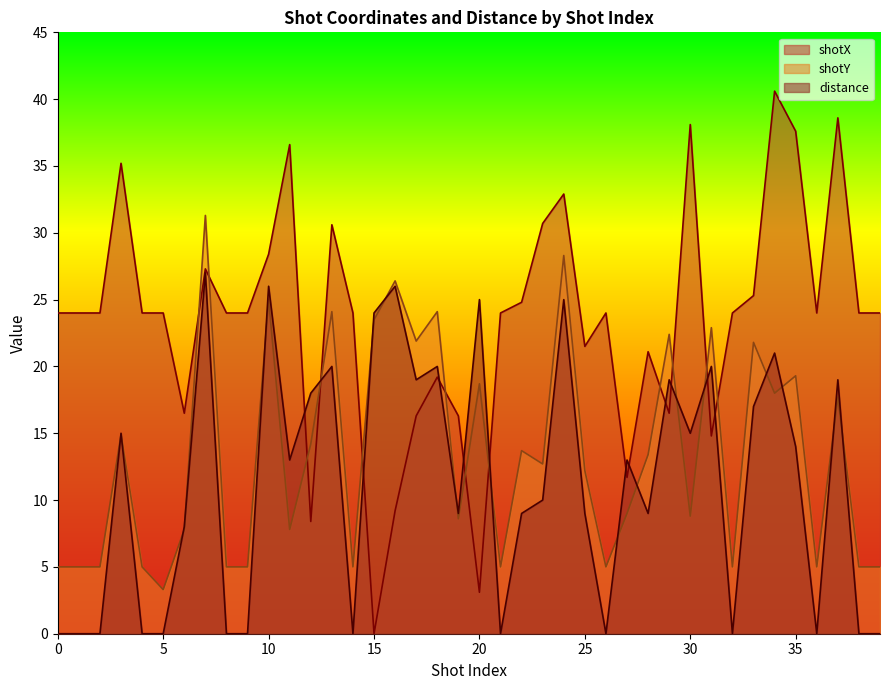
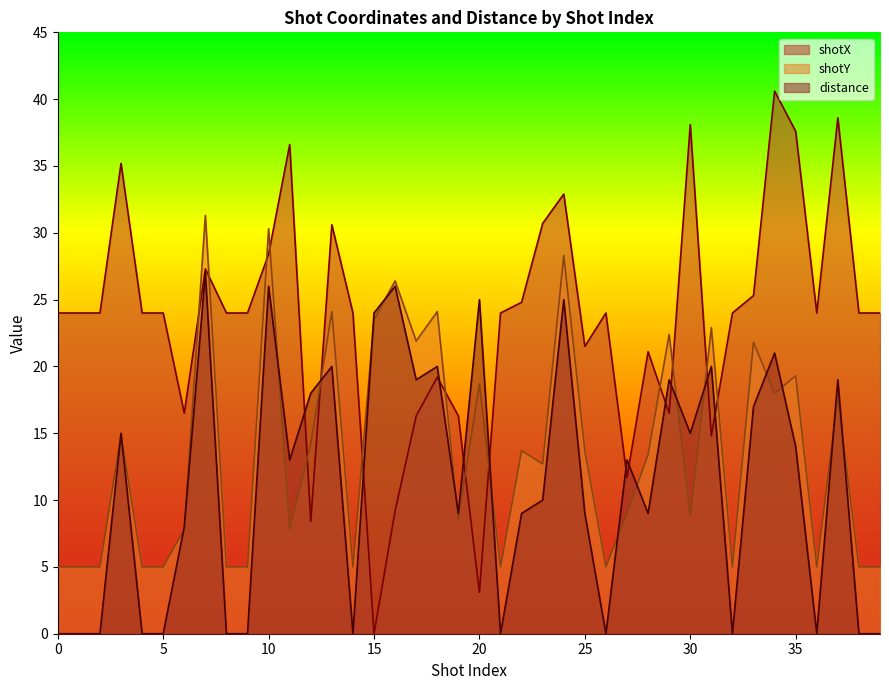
  {
    "shotY": {
      "0": 5.0,
-     "5": 3.3,
-     "10": 25.0,
+     "5": 5.0,
+     "10": 30.3,
      "15": 23.5,
      "20": 18.7,
-     "25": 12.2,
+     "25": 13.7,
      "30": 8.8,
      "35": 19.3
    }
  }
